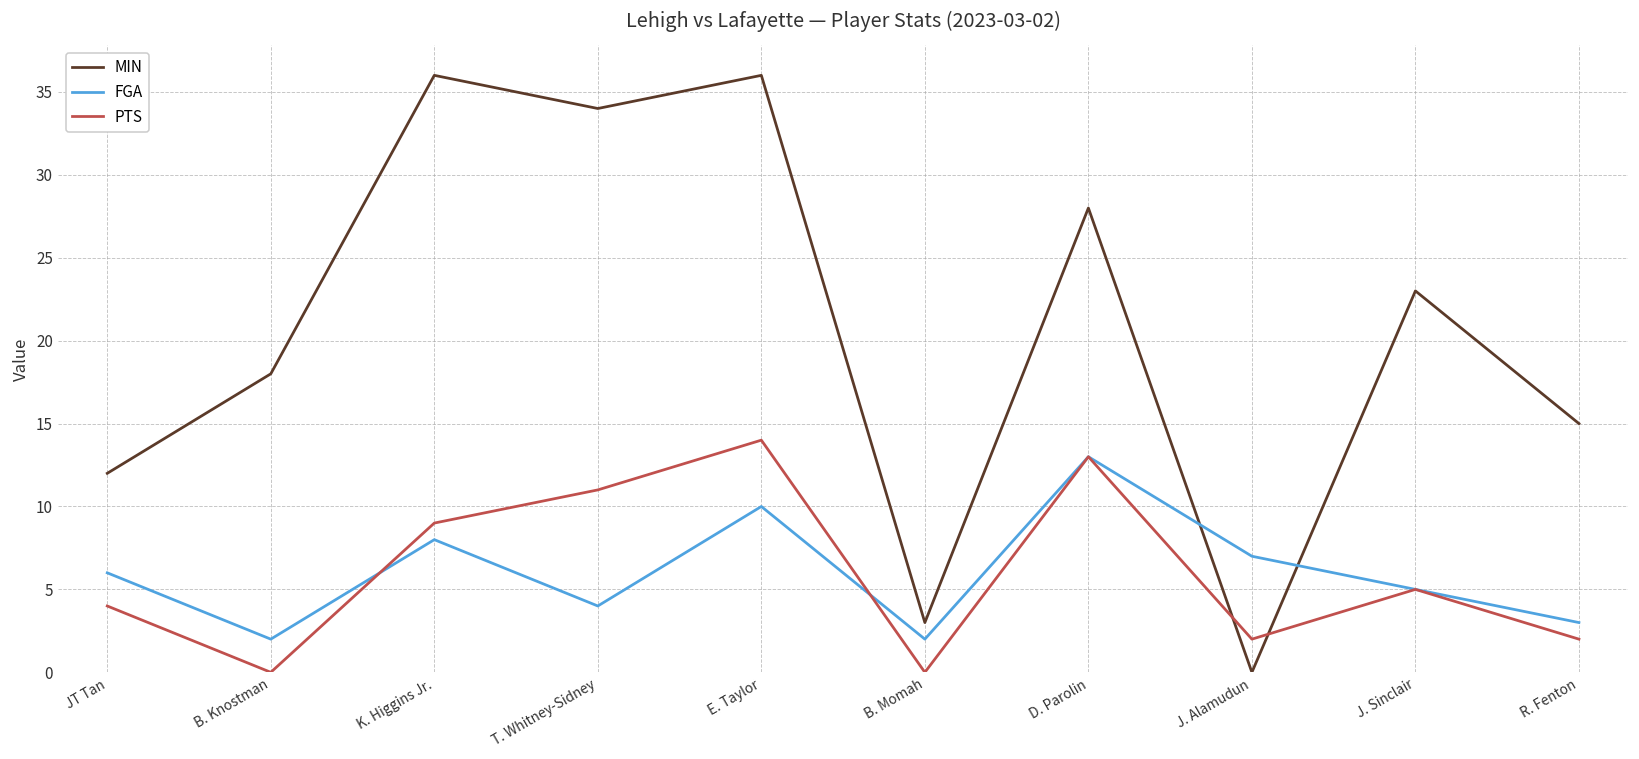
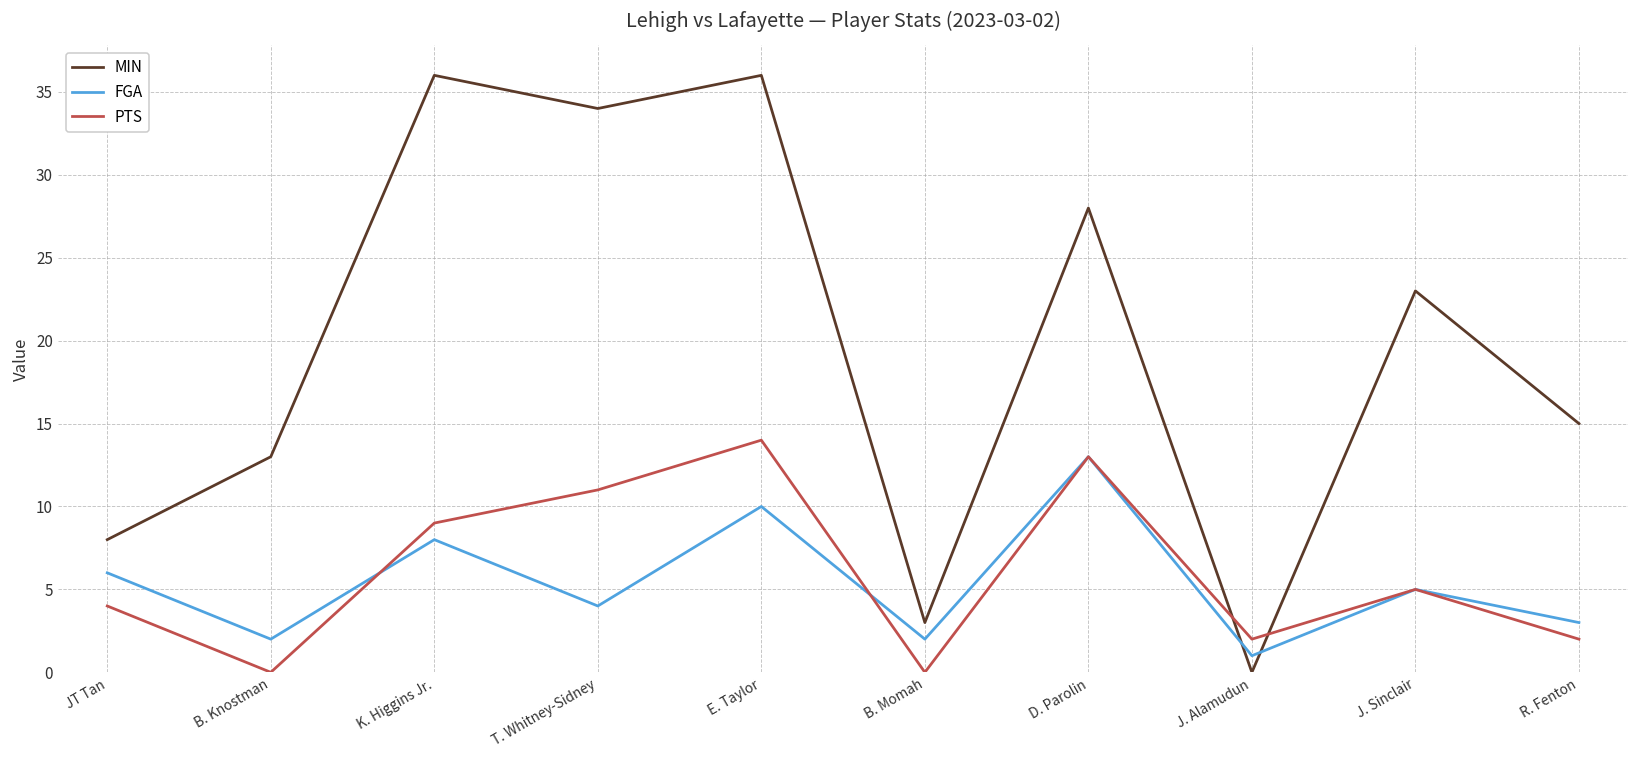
  {
    "MIN": {
-     "JT Tan": 12,
-     "B. Knostman": 18,
+     "JT Tan": 8,
+     "B. Knostman": 13,
      "K. Higgins Jr.": 36,
      "T. Whitney-Sidney": 34,
      "E. Taylor": 36,
      "B. Momah": 3,
      "D. Parolin": 28,
      "J. Alamudun": 0,
      "J. Sinclair": 23,
      "R. Fenton": 15
    },
    "FGA": {
      "JT Tan": 6,
      "B. Knostman": 2,
      "K. Higgins Jr.": 8,
      "T. Whitney-Sidney": 4,
      "E. Taylor": 10,
      "B. Momah": 2,
-     "J. Alamudun": 7,
+     "J. Alamudun": 1,
      "R. Fenton": 3
    },
    "PTS": {
      "JT Tan": 4,
      "B. Knostman": 0,
      "K. Higgins Jr.": 9,
      "T. Whitney-Sidney": 11,
      "E. Taylor": 14,
      "B. Momah": 0,
      "J. Alamudun": 2,
      "R. Fenton": 2
    }
  }
